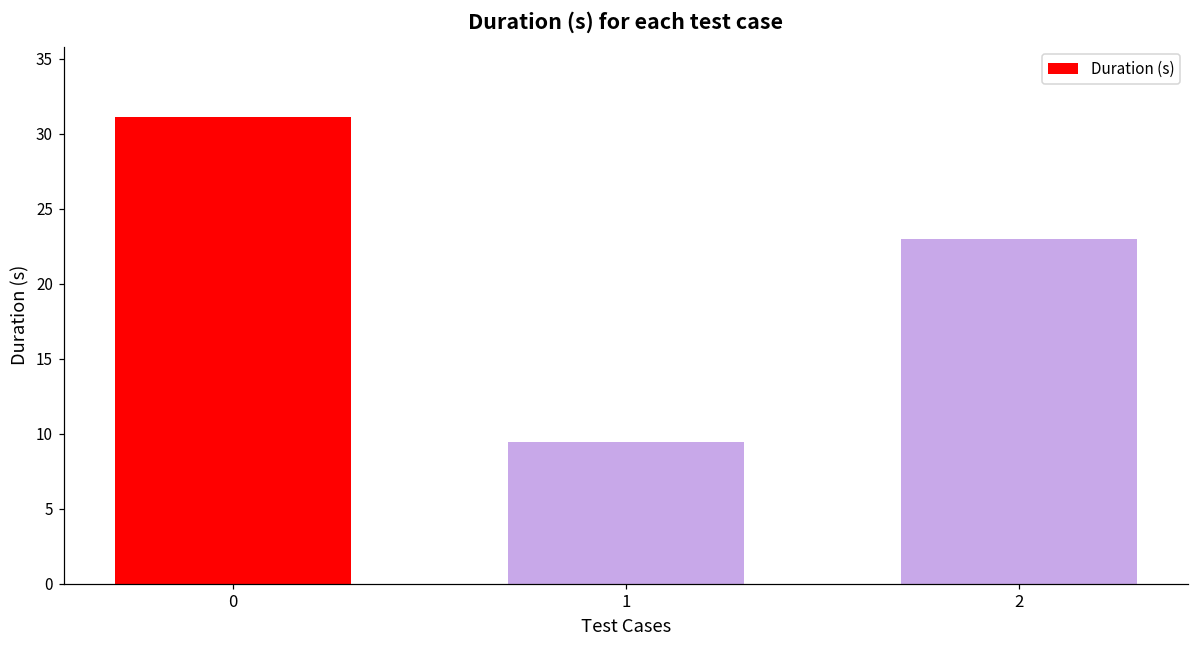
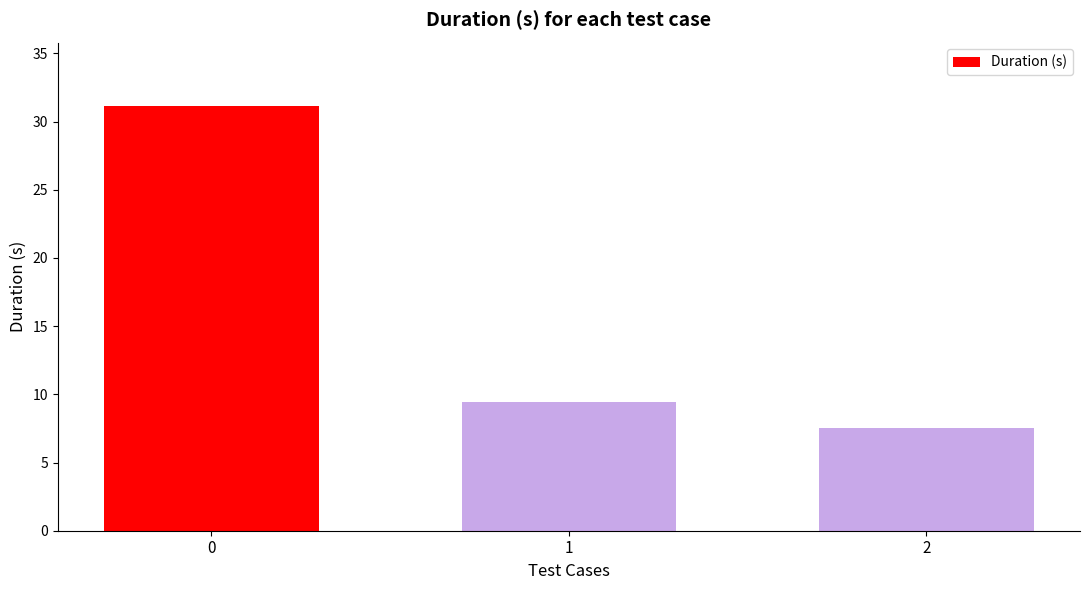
  {
    "0": 31.1,
    "1": 9.4,
-   "2": 23.0
+   "2": 7.5
  }
